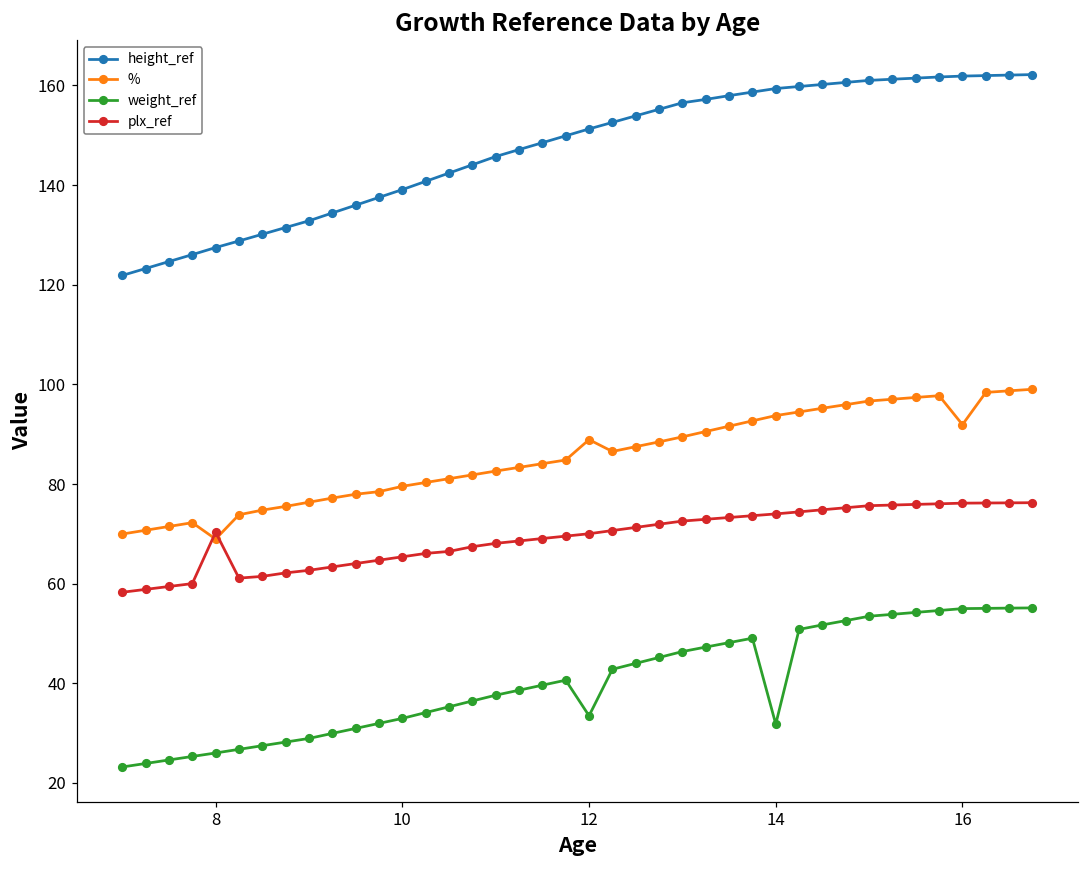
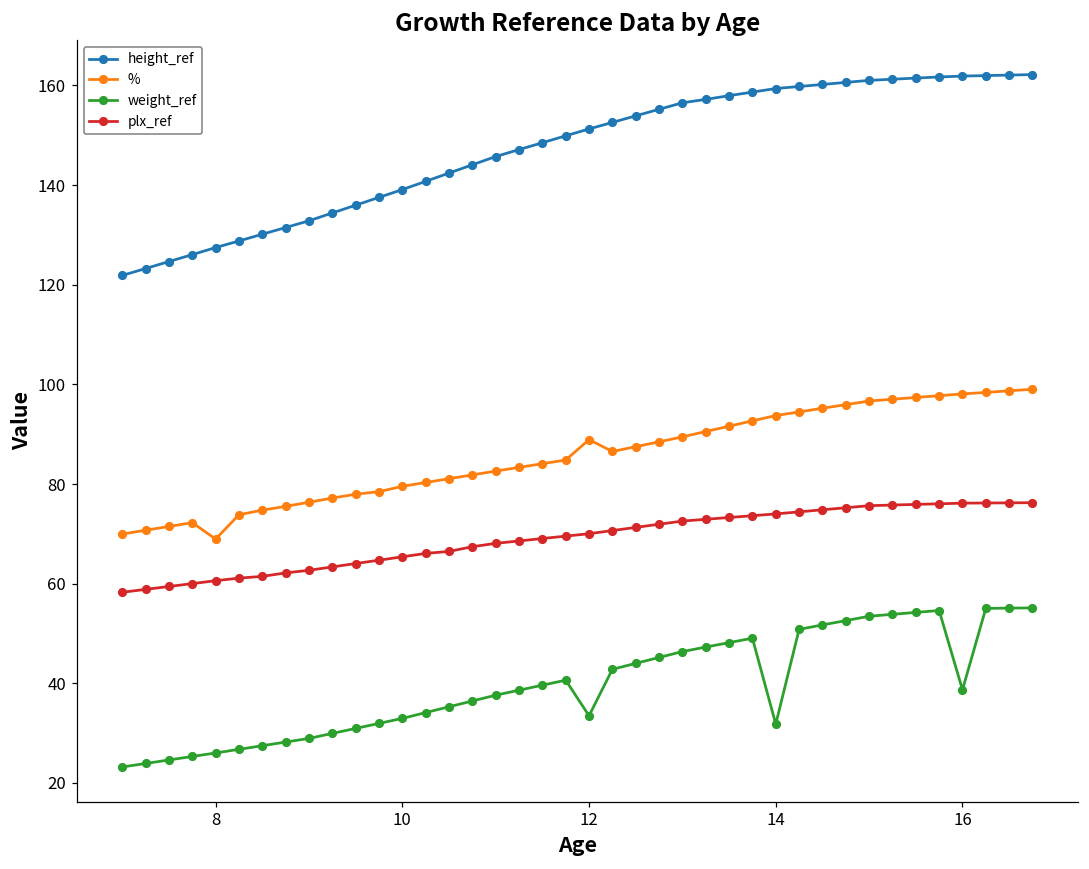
  {
    "height_ref": {
      "8": 127,
      "10": 139,
      "12": 151,
      "14": 159,
      "16": 162
    },
    "%": {
      "8": 69,
      "10": 80,
      "12": 89,
      "14": 94,
-     "16": 92
+     "16": 98
    },
    "weight_ref": {
      "8": 26,
      "10": 33,
      "12": 33,
      "14": 32,
-     "16": 55
+     "16": 39
    },
    "plx_ref": {
-     "8": 70,
+     "8": 61,
      "10": 65,
      "12": 70,
      "14": 74,
      "16": 76
    }
  }
